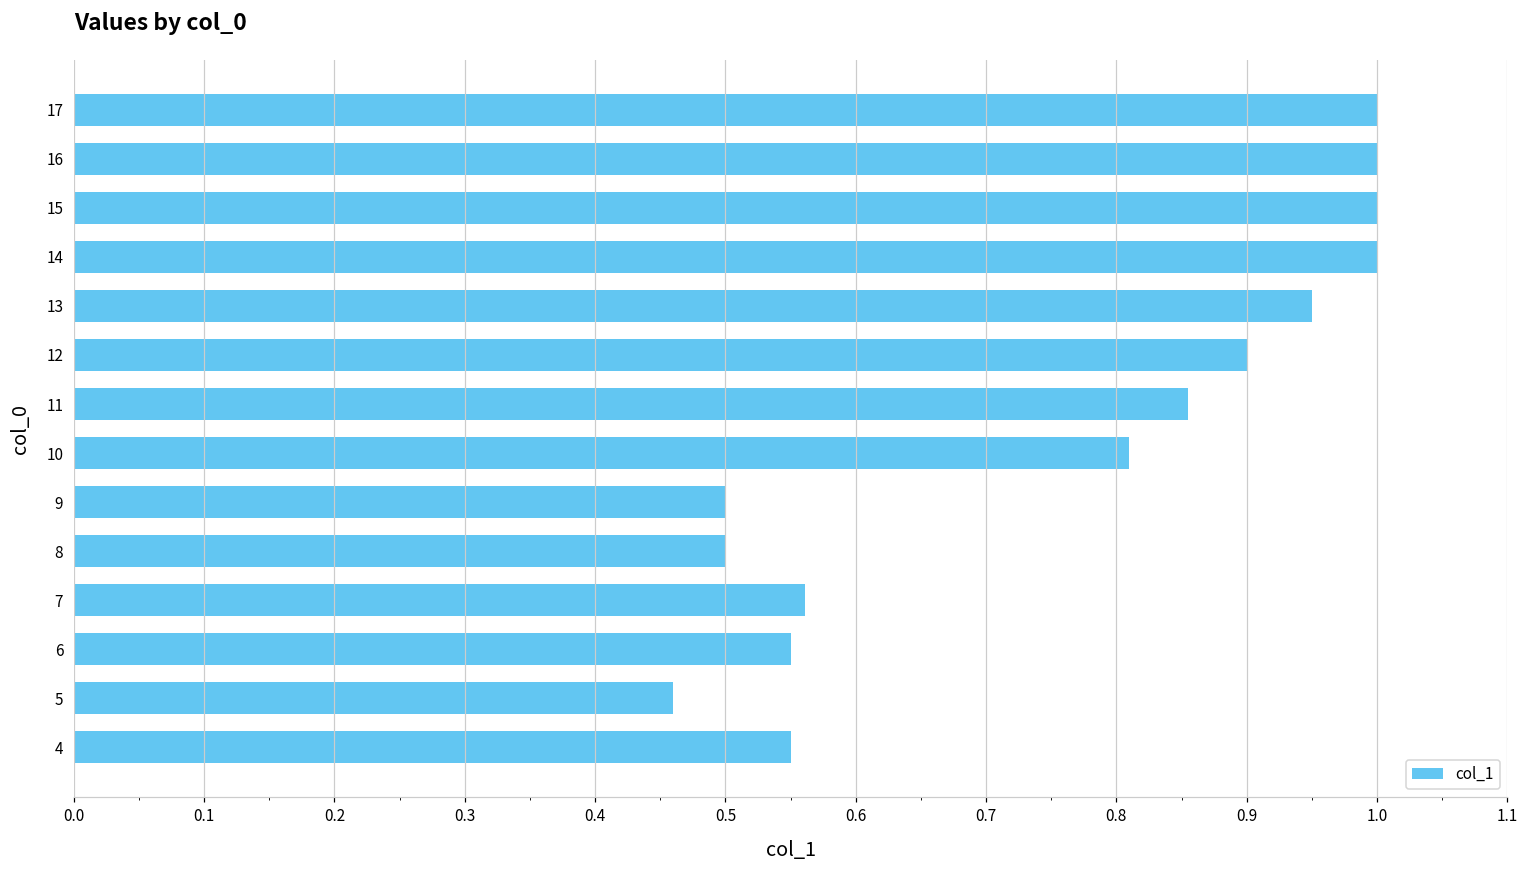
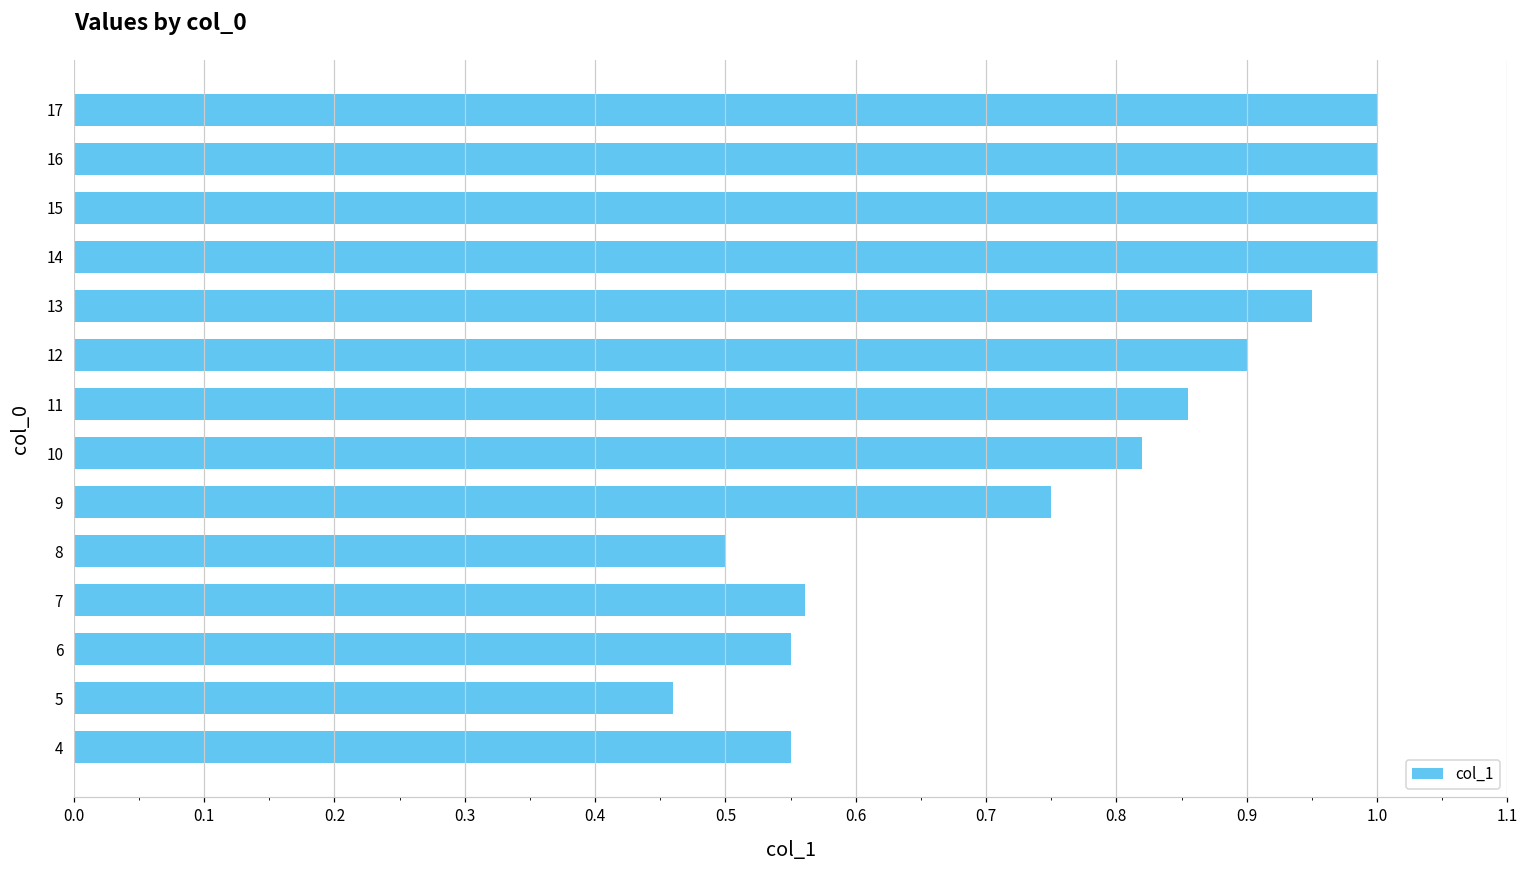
  {
    "17": 1.00,
    "16": 1.00,
    "15": 1.00,
    "14": 1.00,
    "13": 0.95,
    "12": 0.90,
    "11": 0.855,
-   "10": 0.81,
-   "9": 0.50,
+   "10": 0.82,
+   "9": 0.75,
    "8": 0.50,
    "7": 0.56,
    "6": 0.55,
    "5": 0.46,
    "4": 0.55
  }
